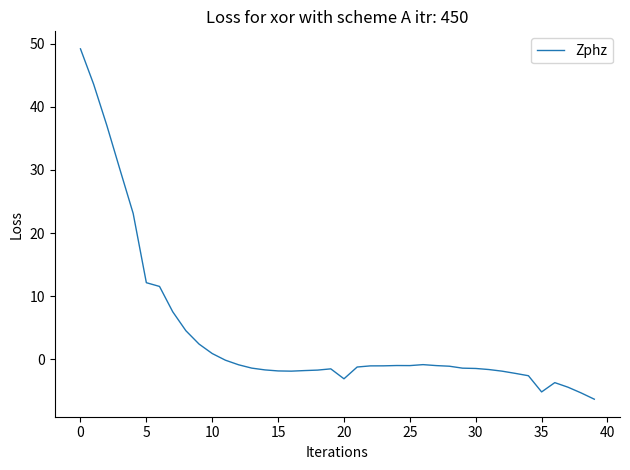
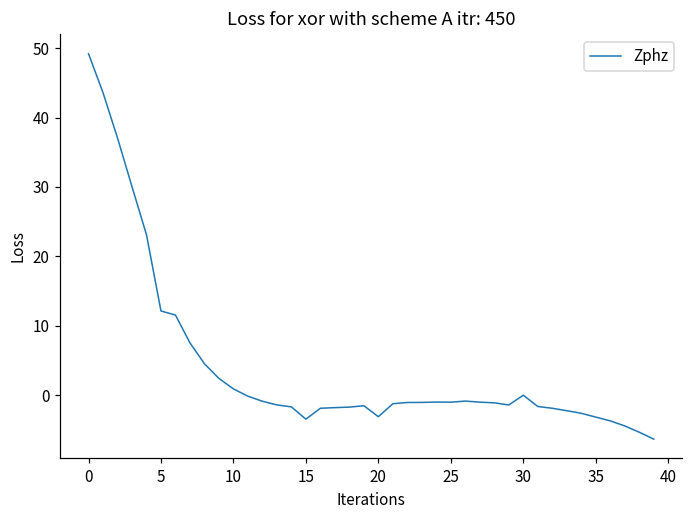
  {
    "0": 49,
    "5": 12,
    "10": 1,
-   "15": -2,
+   "15": -3,
    "20": -3,
    "25": -1,
-   "30": -1,
-   "35": -5
+   "30": 0,
+   "35": -3
  }
